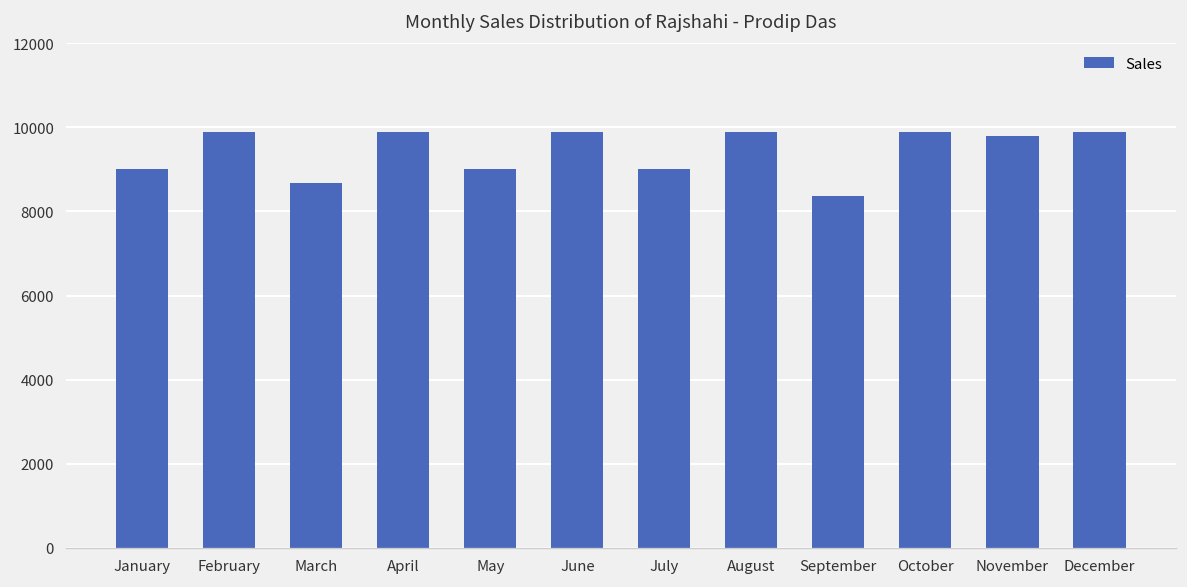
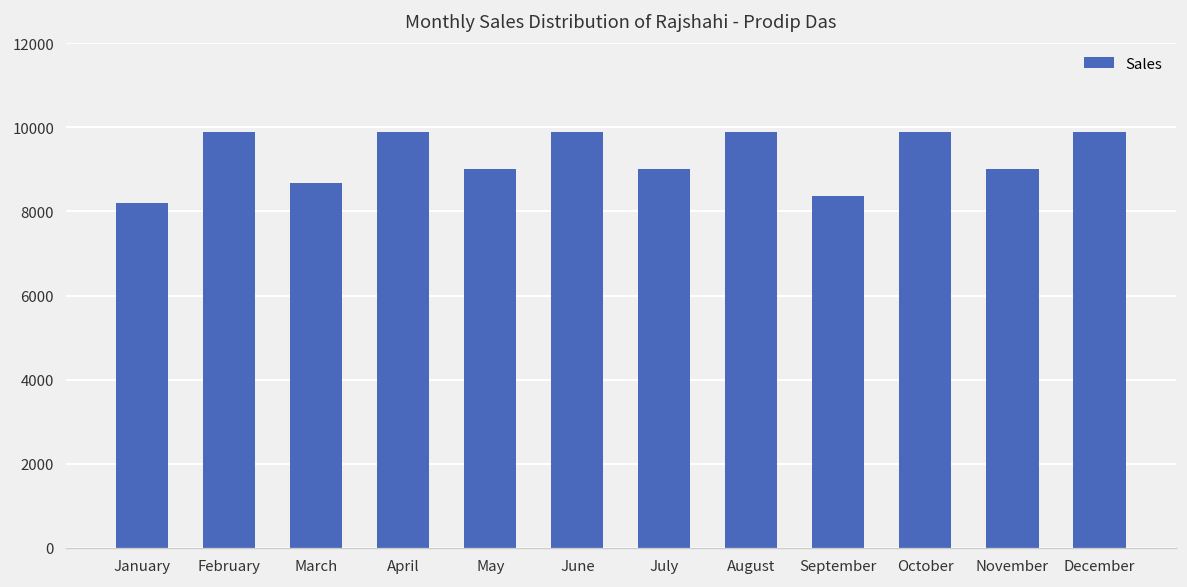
  {
-   "January": 9000,
+   "January": 8200,
    "February": 9900,
    "March": 8700,
    "April": 9900,
    "May": 9000,
    "June": 9900,
    "July": 9000,
    "August": 9900,
    "September": 8400,
    "October": 9900,
-   "November": 9800,
+   "November": 9000,
    "December": 9900
  }
